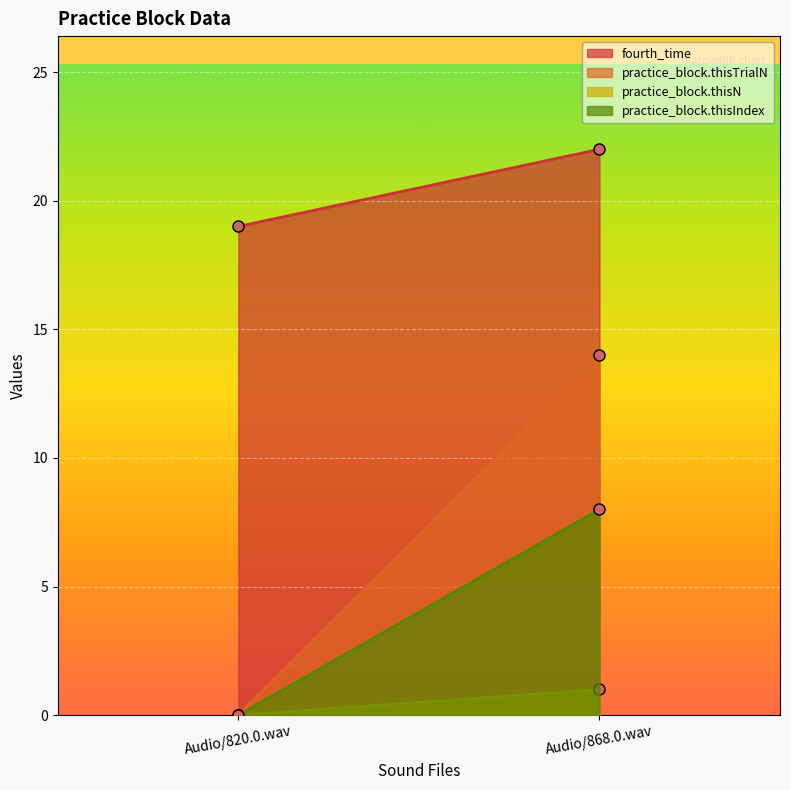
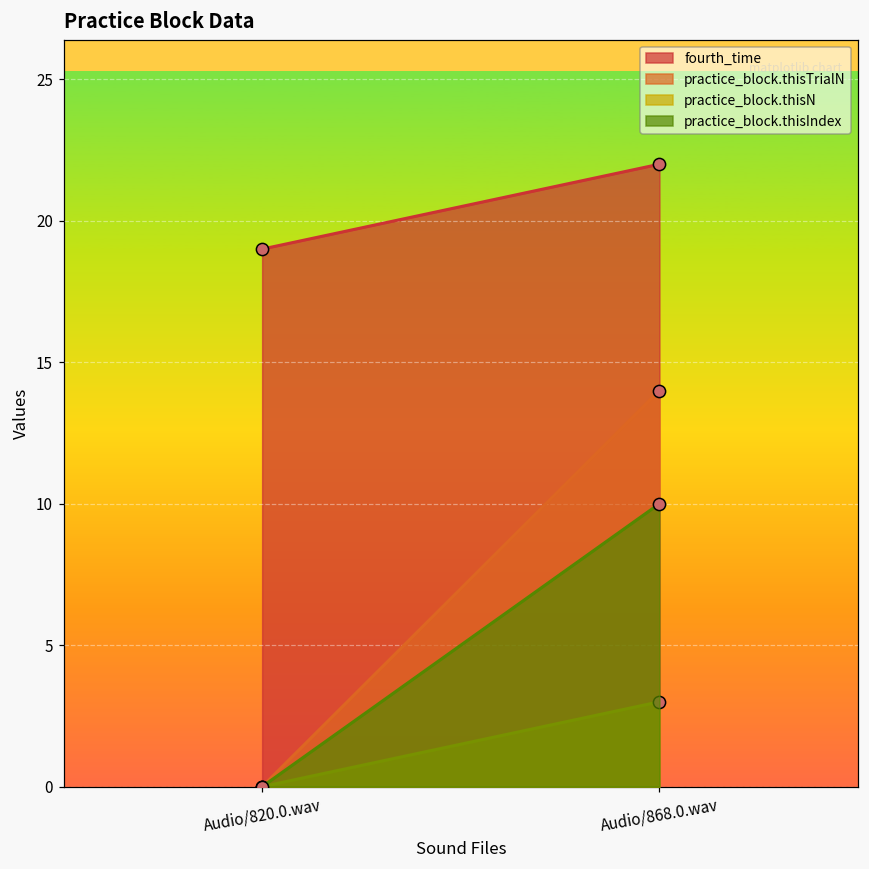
  {
    "practice_block.thisN": {
-     "Audio/868.0.wav": 1
+     "Audio/868.0.wav": 3
    },
    "practice_block.thisIndex": {
-     "Audio/868.0.wav": 8
+     "Audio/868.0.wav": 10
    }
  }
